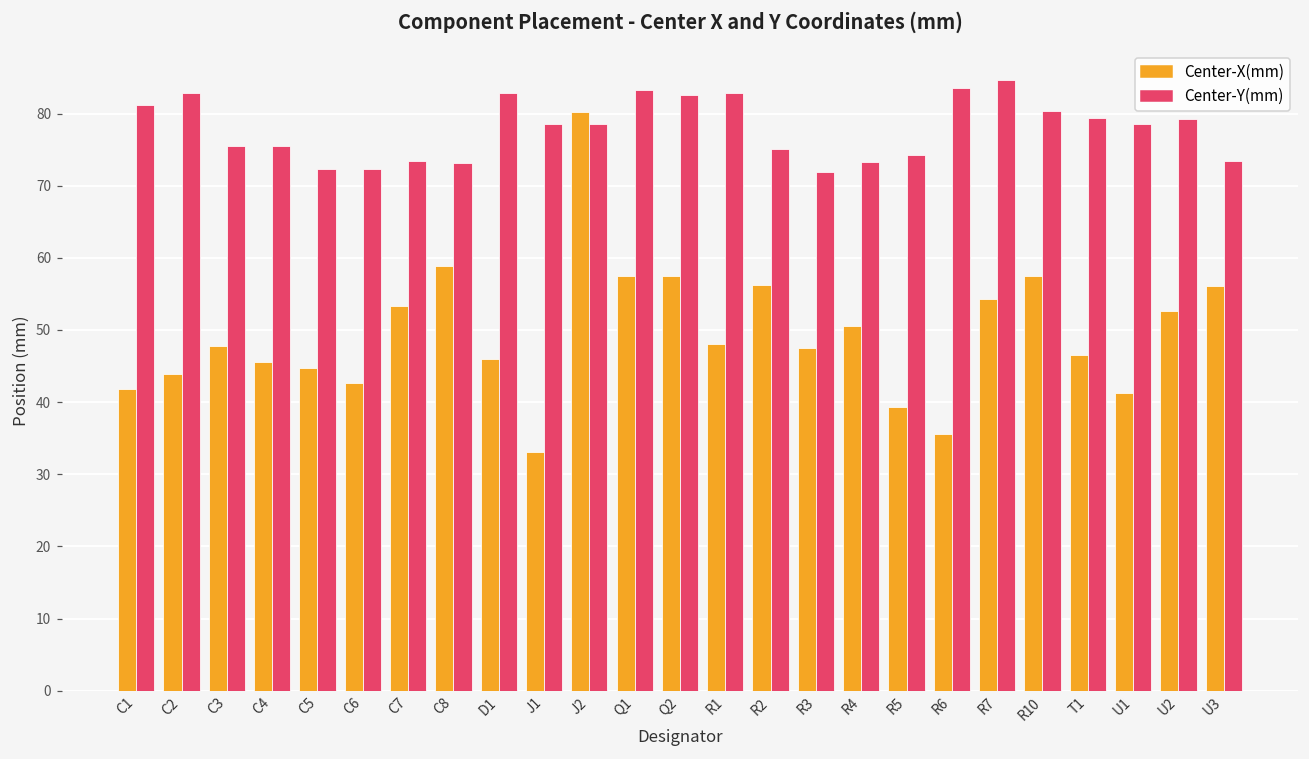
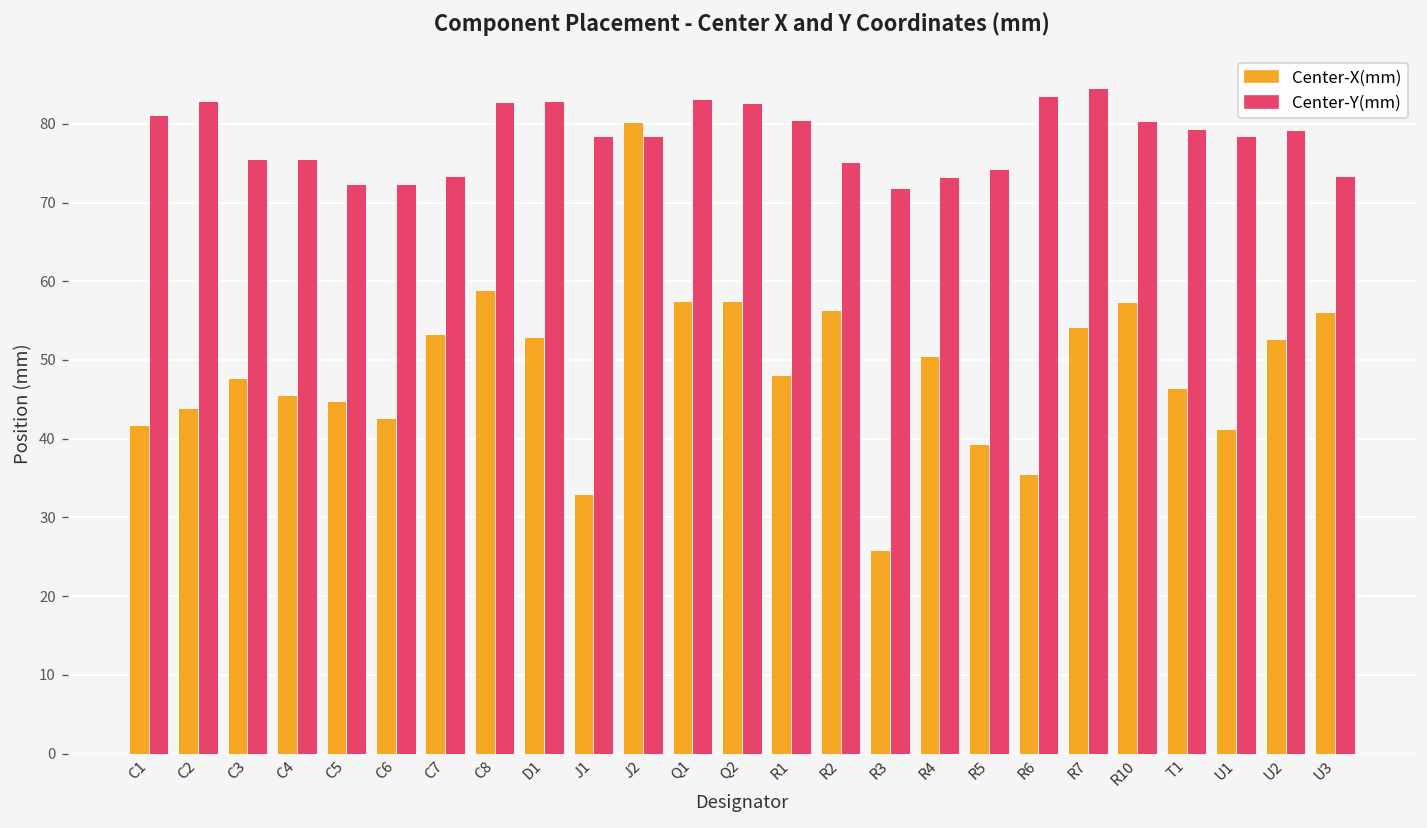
  {
    "Center-X(mm)": {
      "C1": 42,
      "C2": 44,
      "C3": 48,
      "C4": 46,
      "C5": 45,
      "C6": 43,
      "C7": 53,
      "C8": 59,
-     "D1": 46,
+     "D1": 53,
      "J1": 33,
      "J2": 80,
      "Q1": 58,
      "Q2": 58,
      "R1": 48,
      "R2": 56,
-     "R3": 48,
+     "R3": 26,
      "R4": 50,
      "R5": 39,
      "R6": 36,
      "R7": 54,
      "R10": 57,
      "T1": 46,
      "U1": 41,
      "U2": 53,
      "U3": 56
    },
    "Center-Y(mm)": {
      "C1": 81,
      "C2": 83,
      "C3": 76,
      "C4": 76,
      "C5": 72,
      "C6": 72,
      "C7": 73,
-     "C8": 73,
+     "C8": 83,
      "D1": 83,
      "J1": 79,
      "J2": 79,
      "Q1": 83,
      "Q2": 83,
-     "R1": 83,
+     "R1": 80,
      "R2": 75,
      "R3": 72,
      "R4": 73,
      "R5": 74,
      "R6": 84,
      "R7": 85,
      "R10": 80,
      "T1": 79,
      "U1": 78,
      "U2": 79,
      "U3": 73
    }
  }
